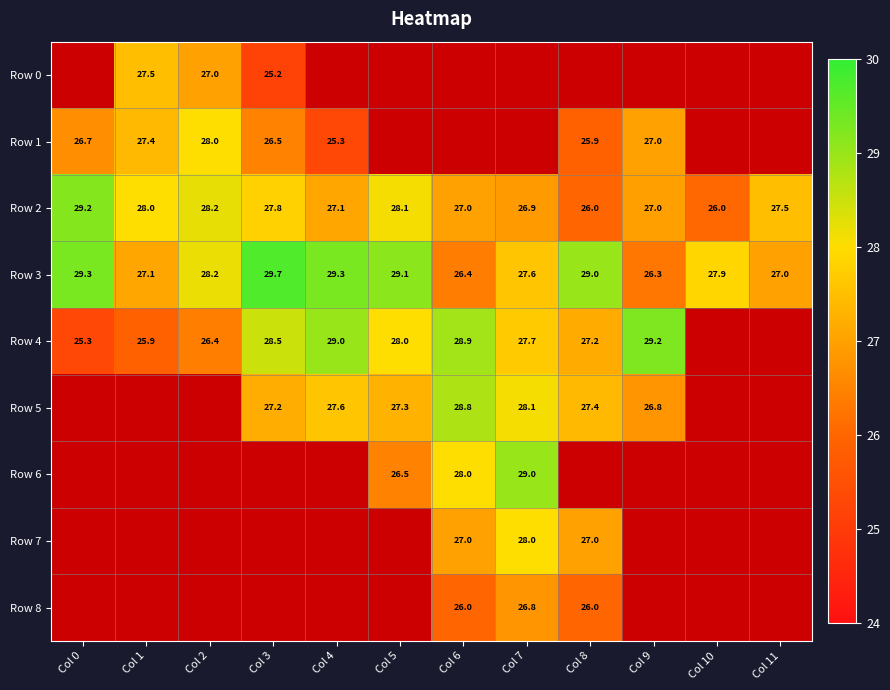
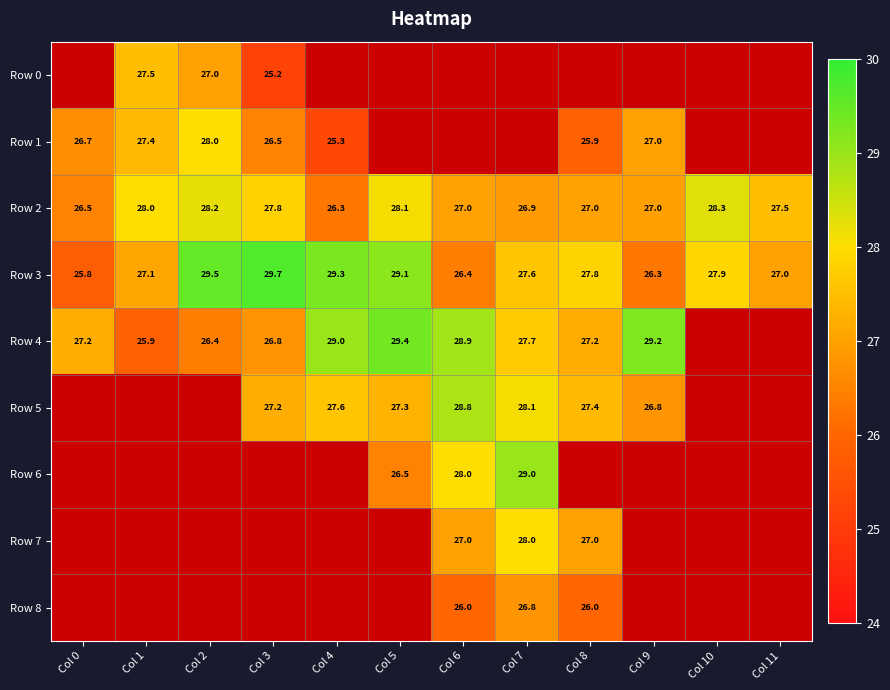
  {
    "Row 0": {
      "Col 1": 27.5,
      "Col 2": 27.0,
      "Col 3": 25.2
    },
    "Row 1": {
      "Col 0": 26.7,
      "Col 1": 27.4,
      "Col 2": 28.0,
      "Col 3": 26.5,
      "Col 4": 25.3,
      "Col 8": 25.9,
      "Col 9": 27.0
    },
    "Row 2": {
-     "Col 0": 29.2,
+     "Col 0": 26.5,
      "Col 1": 28.0,
      "Col 2": 28.2,
      "Col 3": 27.8,
-     "Col 4": 27.1,
+     "Col 4": 26.3,
      "Col 5": 28.1,
      "Col 6": 27.0,
      "Col 7": 26.9,
-     "Col 8": 26.0,
+     "Col 8": 27.0,
      "Col 9": 27.0,
-     "Col 10": 26.0,
+     "Col 10": 28.3,
      "Col 11": 27.5
    },
    "Row 3": {
-     "Col 0": 29.3,
+     "Col 0": 25.8,
      "Col 1": 27.1,
-     "Col 2": 28.2,
+     "Col 2": 29.5,
      "Col 3": 29.7,
      "Col 4": 29.3,
      "Col 5": 29.1,
      "Col 6": 26.4,
      "Col 7": 27.6,
-     "Col 8": 29.0,
+     "Col 8": 27.8,
      "Col 9": 26.3,
      "Col 10": 27.9,
      "Col 11": 27.0
    },
    "Row 4": {
-     "Col 0": 25.3,
+     "Col 0": 27.2,
      "Col 1": 25.9,
      "Col 2": 26.4,
-     "Col 3": 28.5,
+     "Col 3": 26.8,
      "Col 4": 29.0,
-     "Col 5": 28.0,
+     "Col 5": 29.4,
      "Col 6": 28.9,
      "Col 7": 27.7,
      "Col 8": 27.2,
      "Col 9": 29.2
    },
    "Row 5": {
      "Col 3": 27.2,
      "Col 4": 27.6,
      "Col 5": 27.3,
      "Col 6": 28.8,
      "Col 7": 28.1,
      "Col 8": 27.4,
      "Col 9": 26.8
    },
    "Row 6": {
      "Col 5": 26.5,
      "Col 6": 28.0,
      "Col 7": 29.0
    },
    "Row 7": {
      "Col 6": 27.0,
      "Col 7": 28.0,
      "Col 8": 27.0
    },
    "Row 8": {
      "Col 6": 26.0,
      "Col 7": 26.8,
      "Col 8": 26.0
    }
  }
